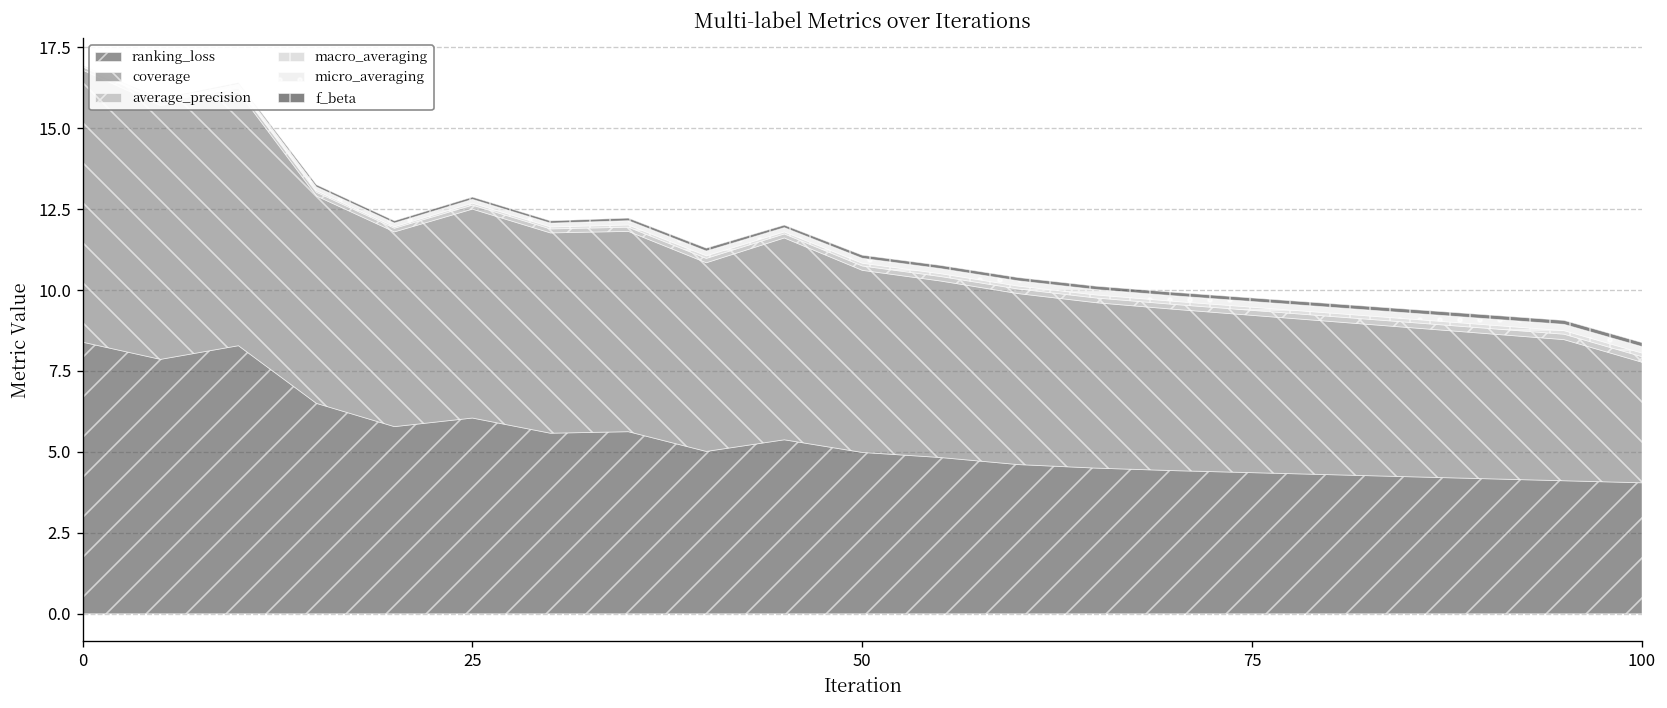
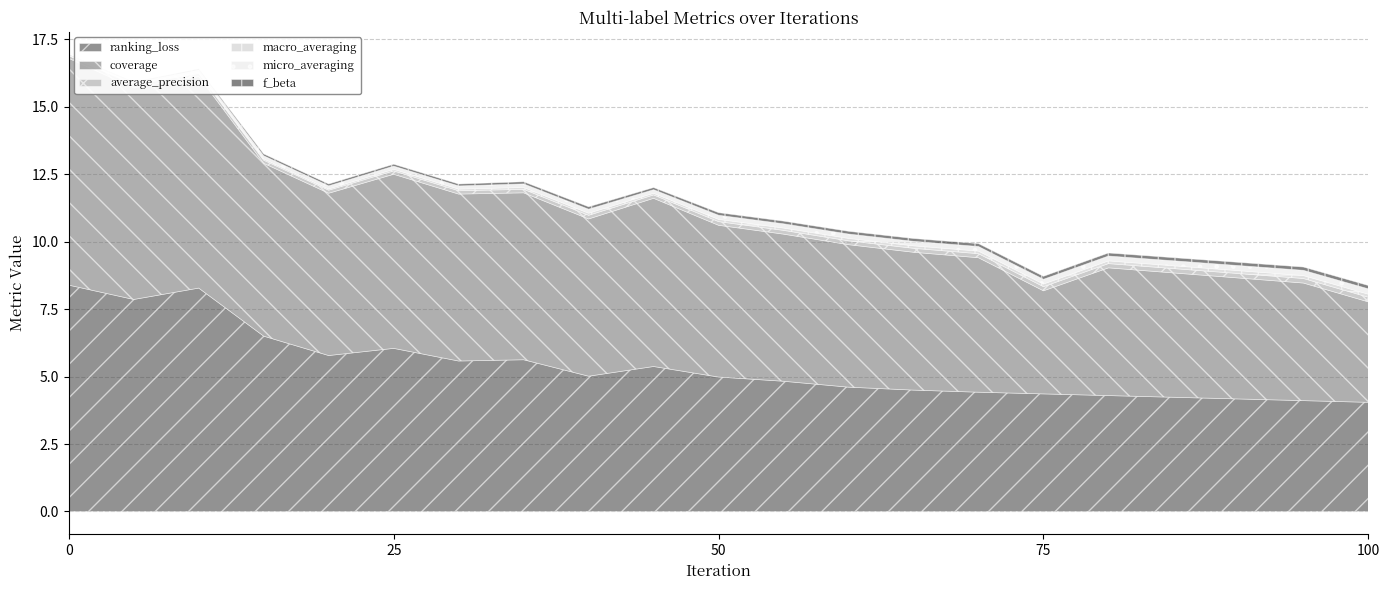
  {
    "coverage": {
      "0": 8.4,
      "25": 6.5,
      "50": 5.6,
-     "75": 4.9,
+     "75": 3.8,
      "100": 3.7
    }
  }
